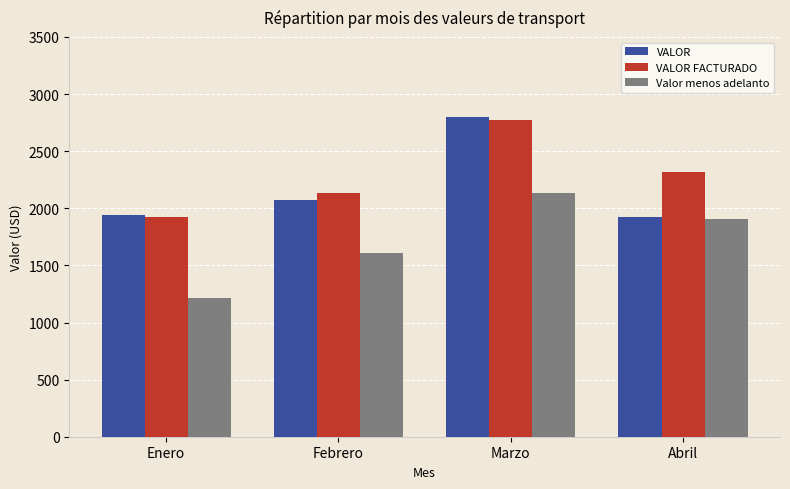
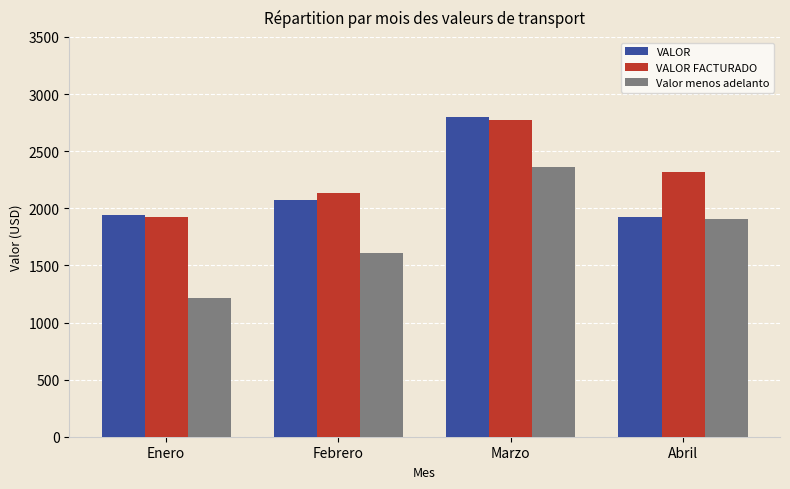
  {
    "VALOR": {
      "Enero": 1940,
      "Febrero": 2070,
      "Marzo": 2800,
      "Abril": 1920
    },
    "VALOR FACTURADO": {
      "Enero": 1920,
      "Febrero": 2130,
      "Marzo": 2770,
      "Abril": 2320
    },
    "Valor menos adelanto": {
      "Enero": 1210,
      "Febrero": 1610,
-     "Marzo": 2130,
+     "Marzo": 2360,
      "Abril": 1910
    }
  }
